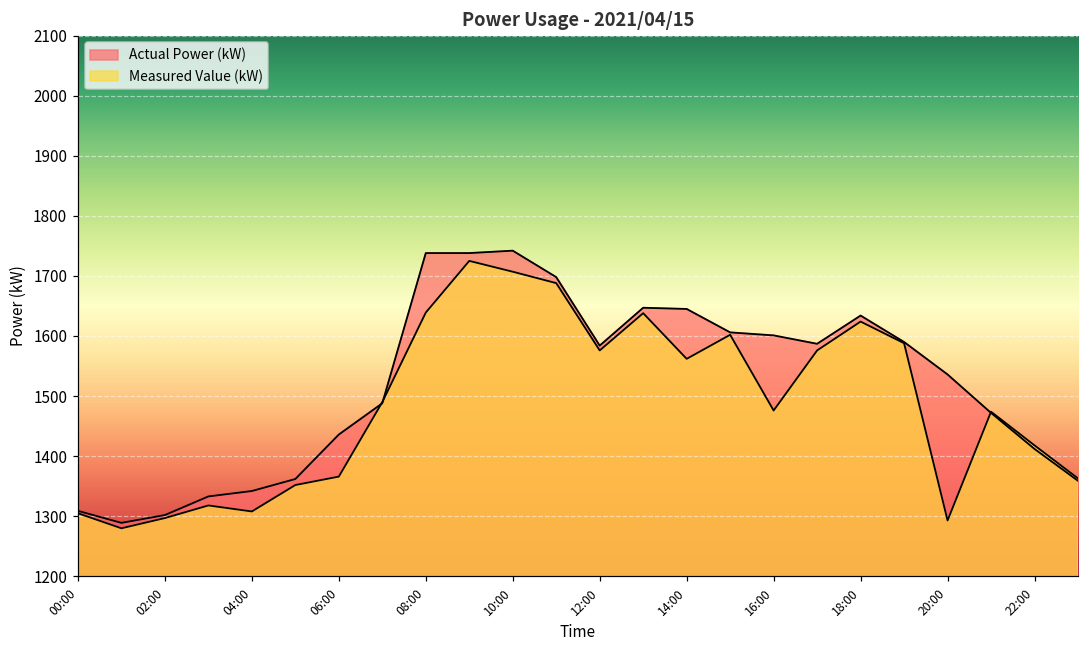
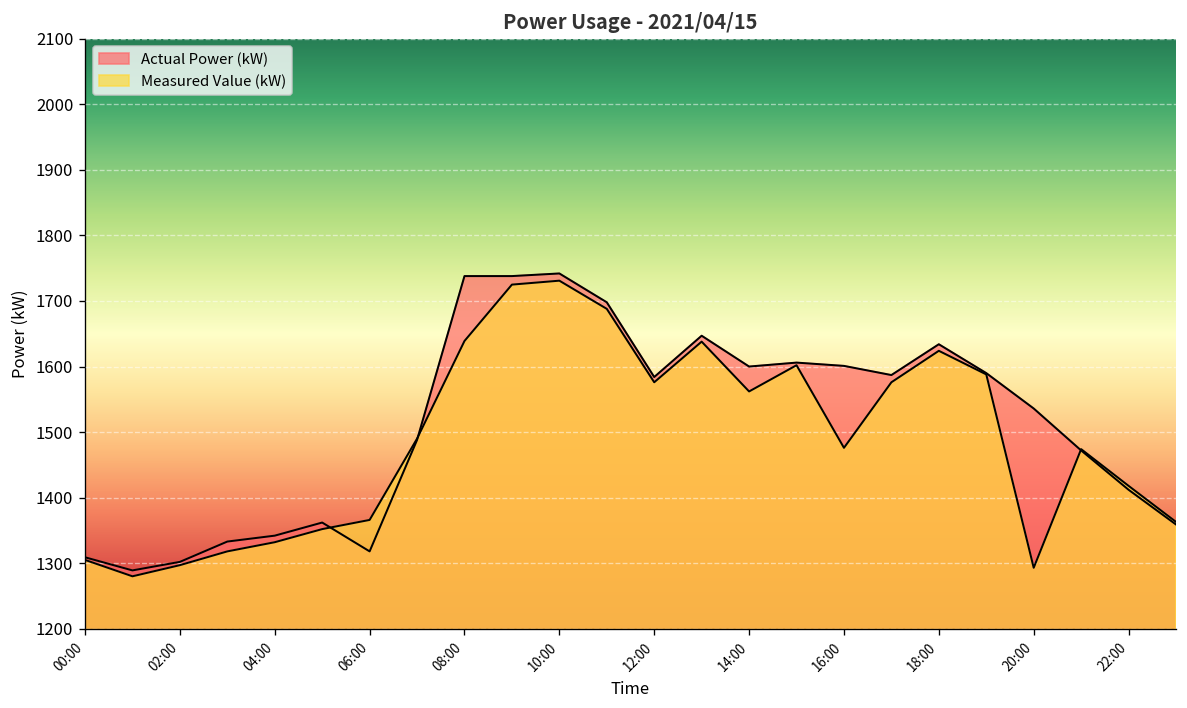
  {
    "Actual Power (kW)": {
      "02:00": 1300,
      "04:00": 1340,
-     "06:00": 1440,
+     "06:00": 1320,
      "08:00": 1740,
      "10:00": 1740,
      "12:00": 1580,
-     "14:00": 1650,
+     "14:00": 1600,
      "16:00": 1600,
      "18:00": 1630,
      "20:00": 1540,
      "22:00": 1410
    },
    "Measured Value (kW)": {
      "02:00": 1300,
-     "04:00": 1310,
+     "04:00": 1330,
      "06:00": 1370,
      "08:00": 1640,
-     "10:00": 1710,
+     "10:00": 1730,
      "12:00": 1580,
      "14:00": 1560,
      "16:00": 1480,
      "18:00": 1620,
      "20:00": 1290,
      "22:00": 1420
    }
  }
